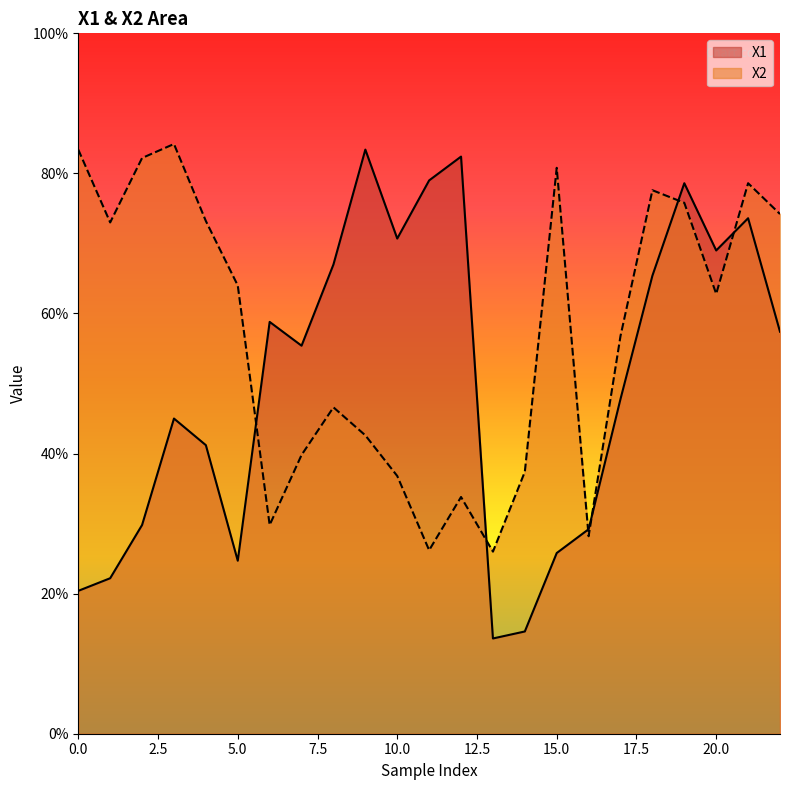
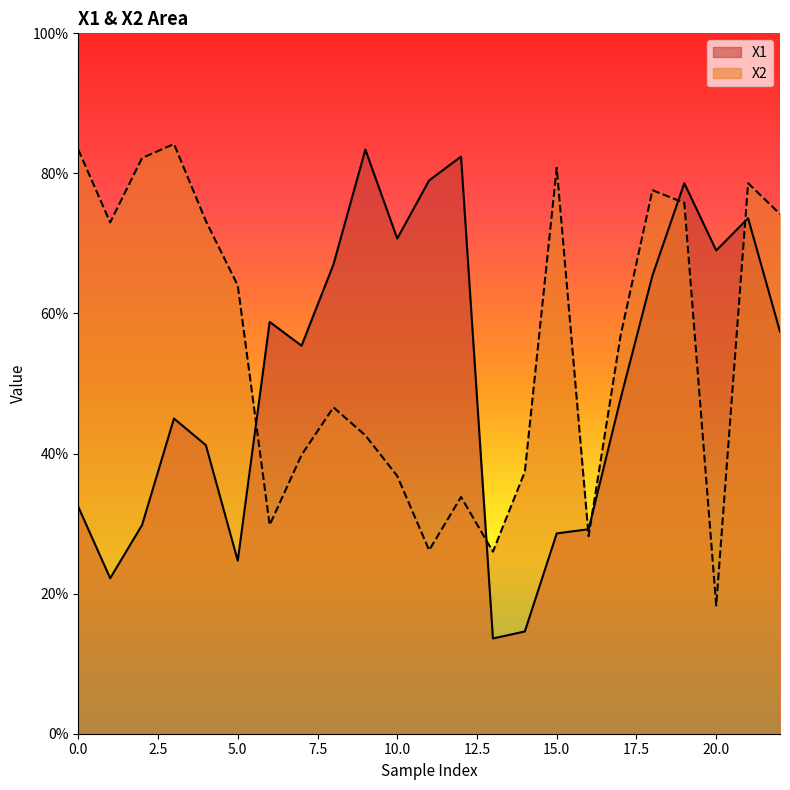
  {
    "X1": {
-     "0.0": "20%",
+     "0.0": "32%",
      "5.0": "25%",
      "10.0": "71%",
-     "15.0": "26%",
+     "15.0": "29%",
      "20.0": "69%"
    },
    "X2": {
      "0.0": "83%",
      "5.0": "64%",
      "10.0": "37%",
      "15.0": "81%",
-     "20.0": "63%"
+     "20.0": "18%"
    }
  }
